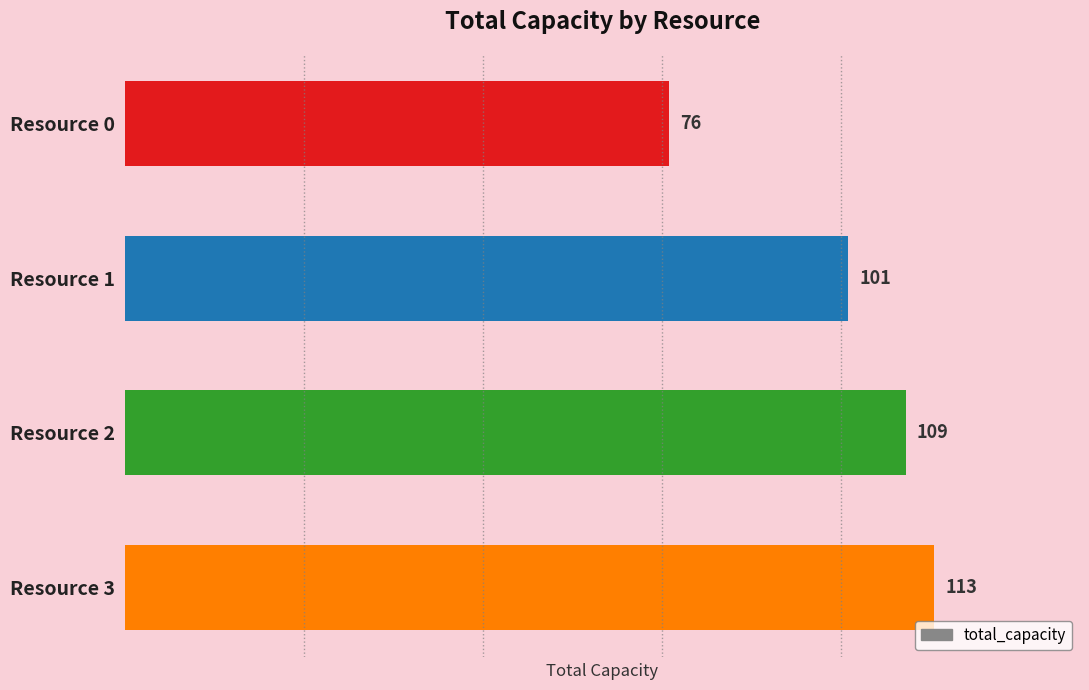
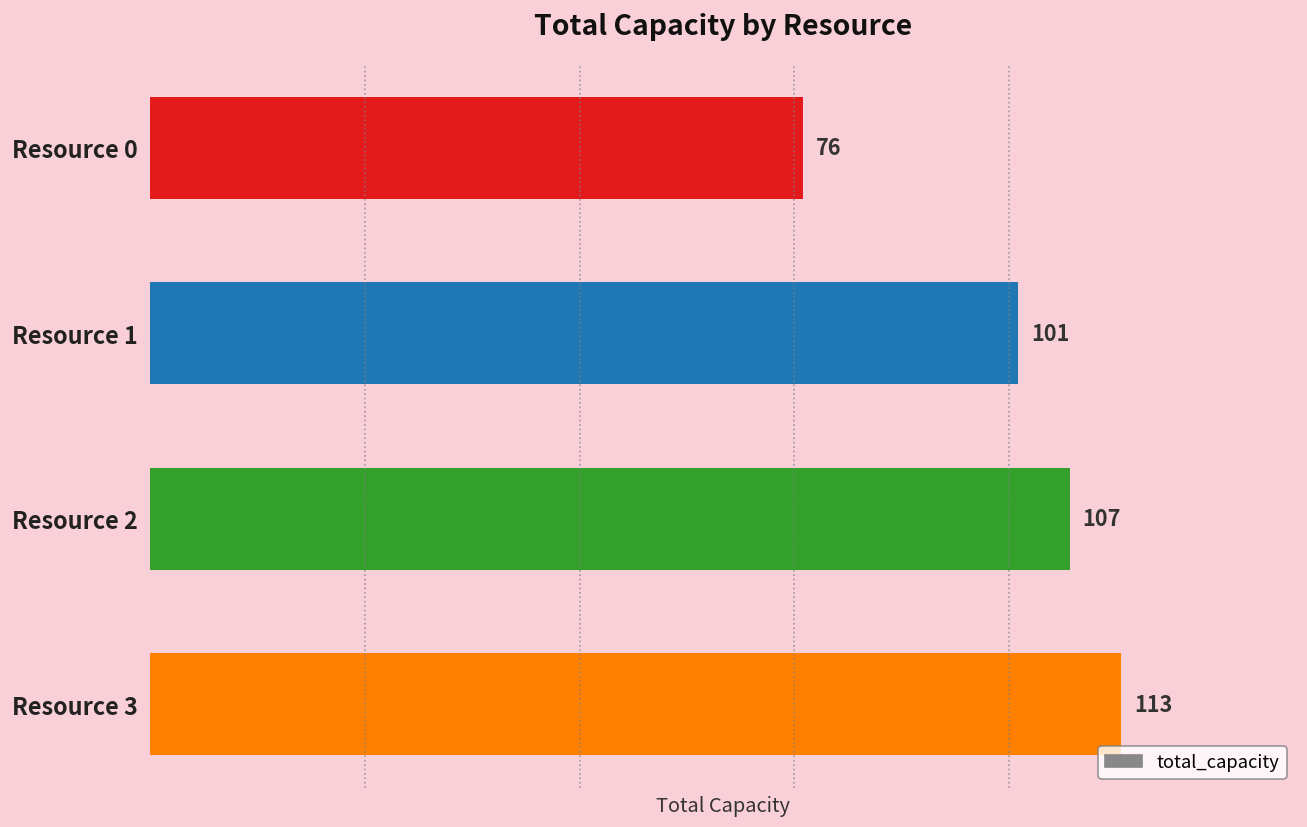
  {
    "Resource 0": 76,
    "Resource 1": 101,
-   "Resource 2": 109,
+   "Resource 2": 107,
    "Resource 3": 113
  }
